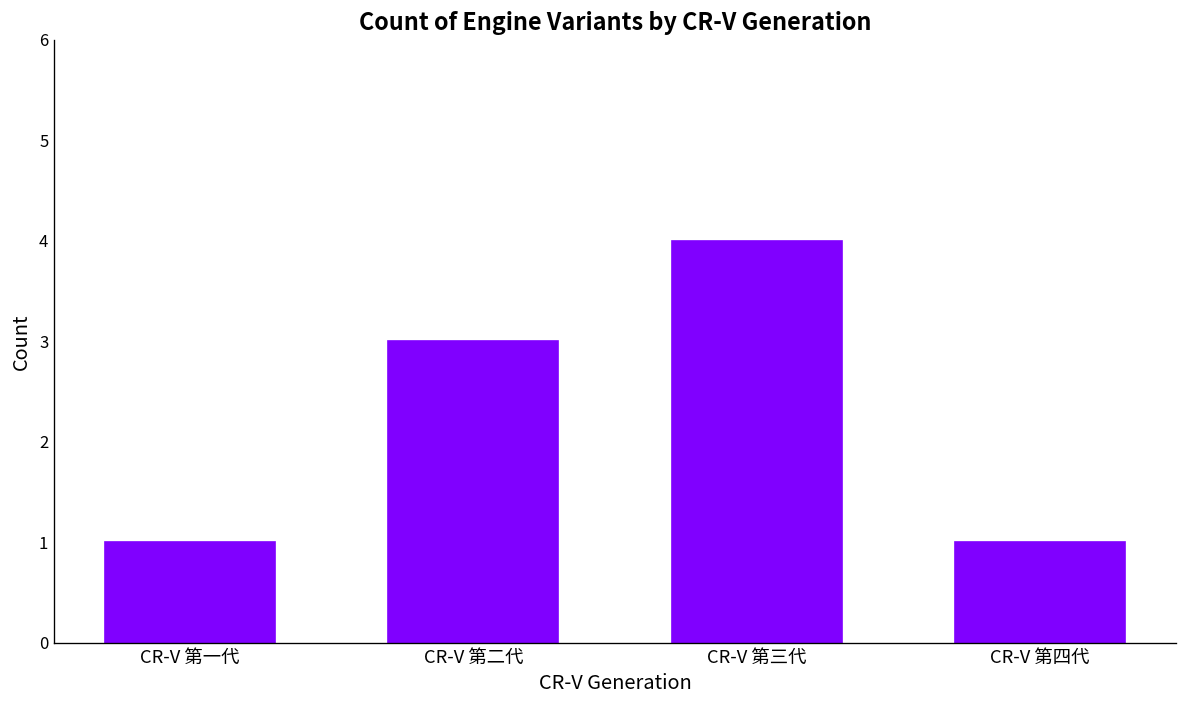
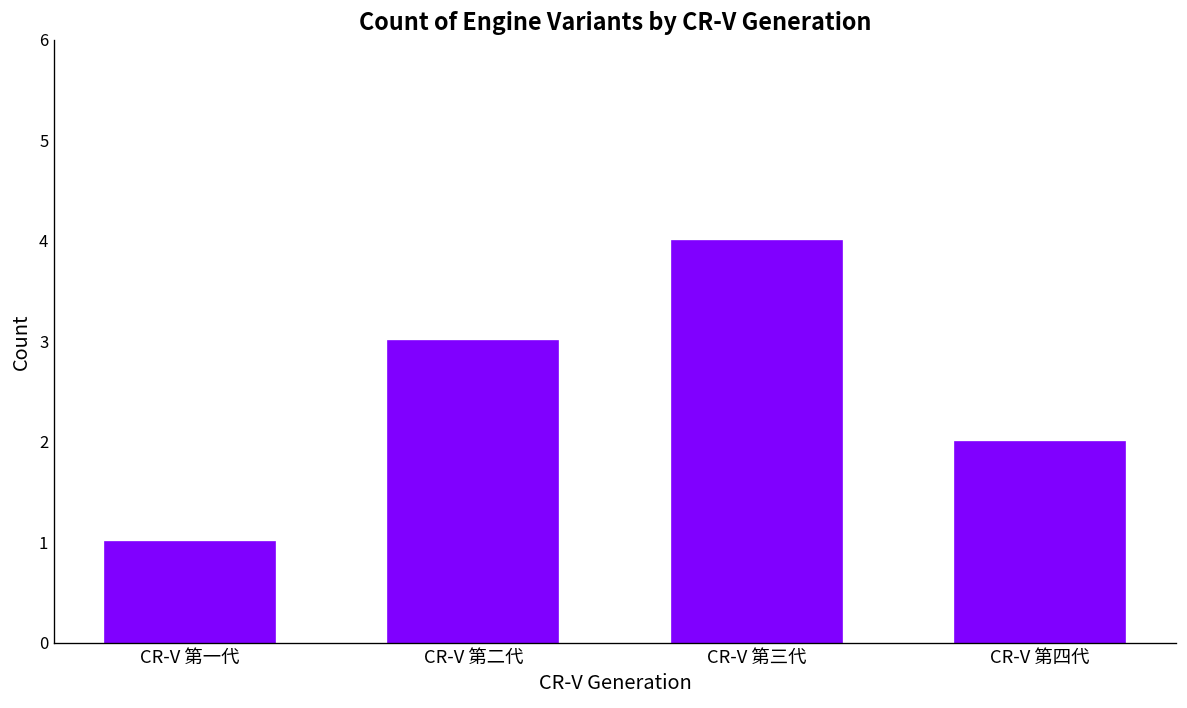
  {
    "CR-V 第一代": 1,
    "CR-V 第二代": 3,
    "CR-V 第三代": 4,
-   "CR-V 第四代": 1
+   "CR-V 第四代": 2
  }
